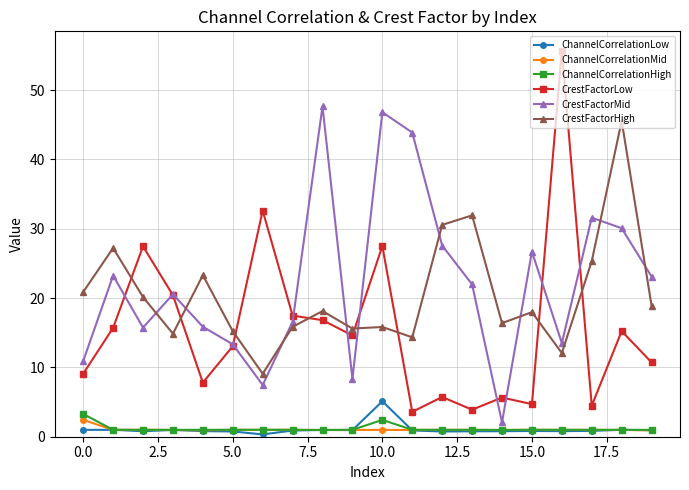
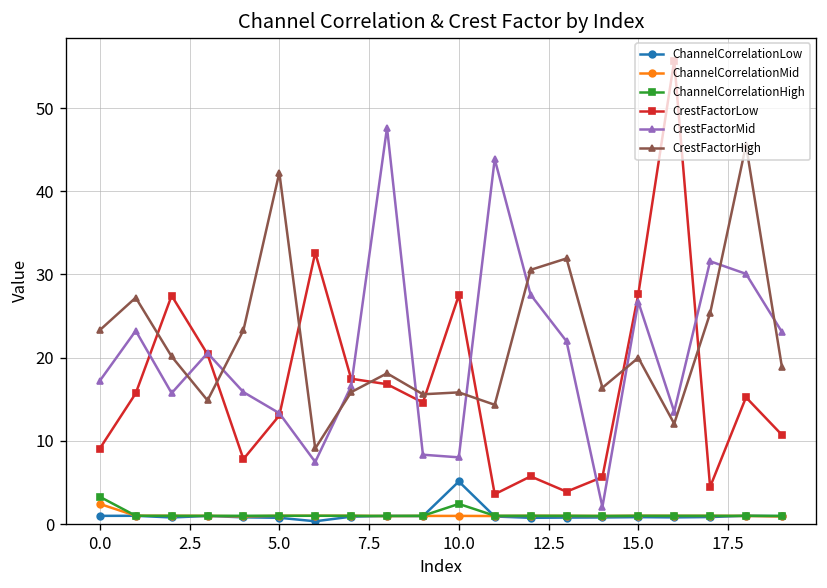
  {
    "ChannelCorrelationLow": {
      "0.0": 1,
      "10.0": 5
    },
    "ChannelCorrelationMid": {
      "0.0": 2,
      "10.0": 1
    },
    "ChannelCorrelationHigh": {
      "0.0": 3,
      "10.0": 2
    },
    "CrestFactorLow": {
      "0.0": 9,
      "10.0": 28,
-     "15.0": 5
+     "15.0": 28
    },
    "CrestFactorMid": {
-     "0.0": 11,
-     "10.0": 47,
+     "0.0": 17,
+     "10.0": 8,
      "15.0": 27
    },
    "CrestFactorHigh": {
-     "0.0": 21,
-     "5.0": 15,
+     "0.0": 23,
+     "5.0": 42,
      "10.0": 16,
-     "15.0": 18
+     "15.0": 20
    }
  }
